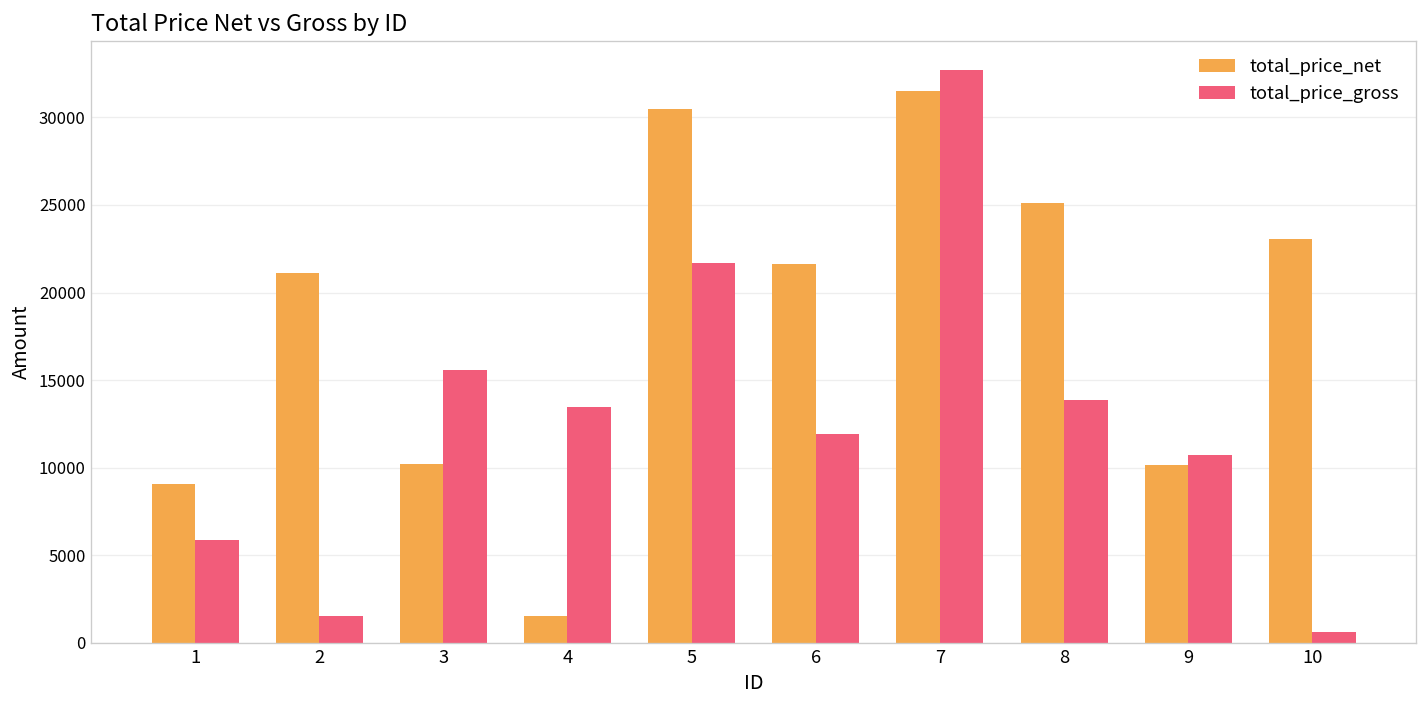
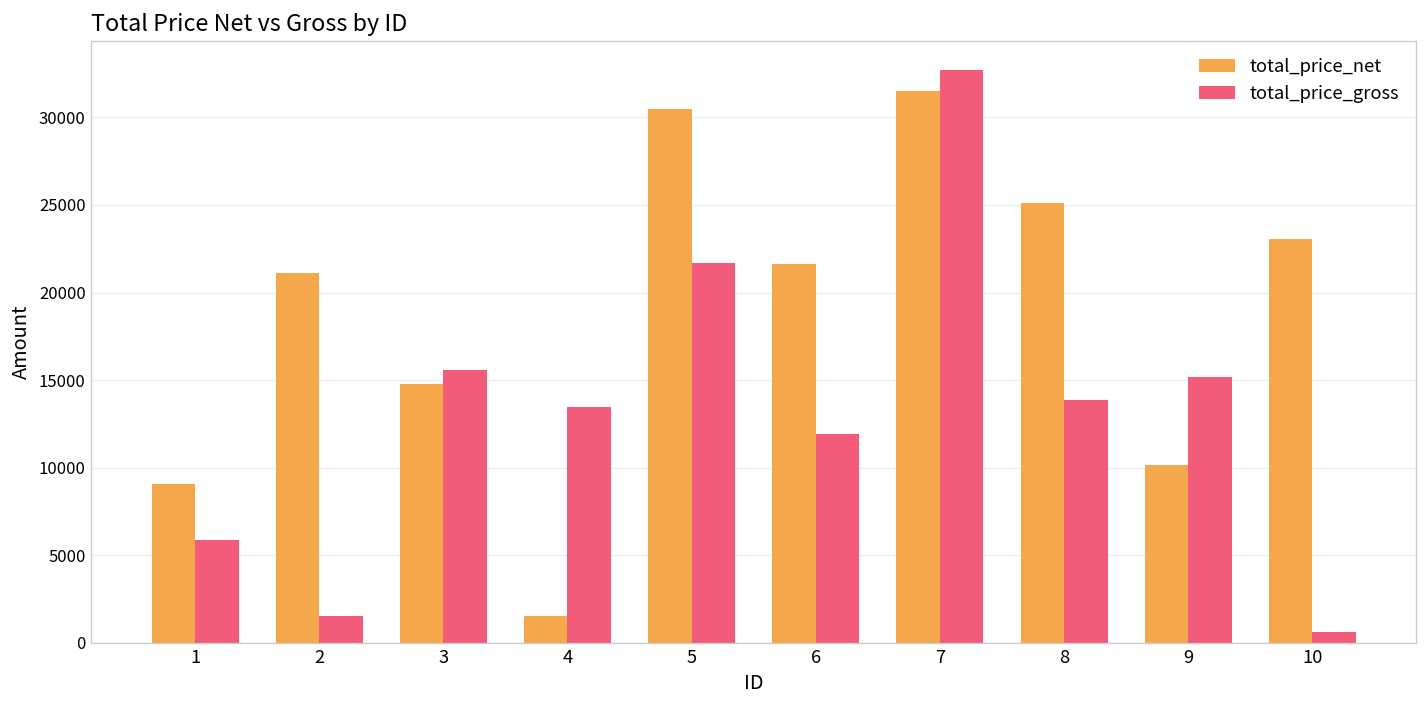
  {
    "total_price_net": {
      "1": 9000,
      "2": 21100,
-     "3": 10200,
+     "3": 14800,
      "4": 1500,
      "5": 30500,
      "6": 21600,
      "7": 31500,
      "8": 25100,
      "9": 10100,
      "10": 23100
    },
    "total_price_gross": {
      "1": 5900,
      "2": 1500,
      "3": 15600,
      "4": 13500,
      "5": 21700,
      "6": 11900,
      "7": 32700,
      "8": 13900,
-     "9": 10700,
+     "9": 15200,
      "10": 600
    }
  }
